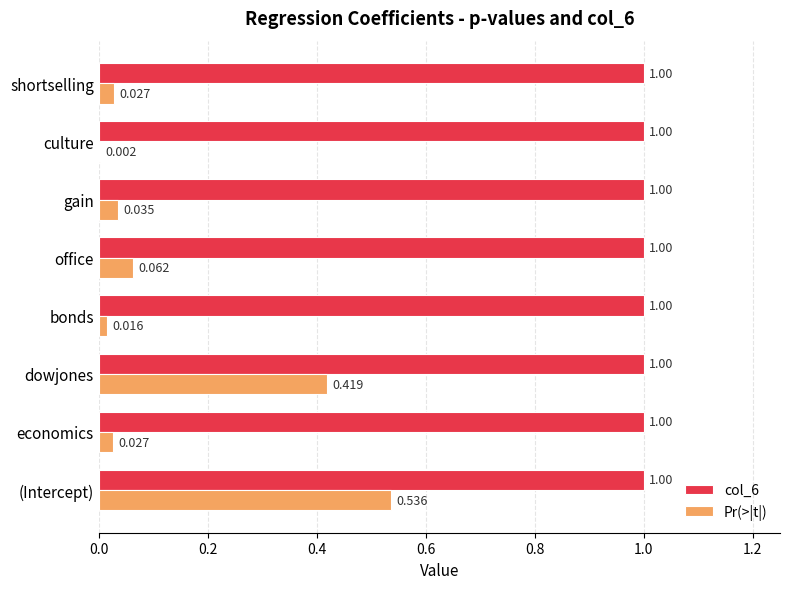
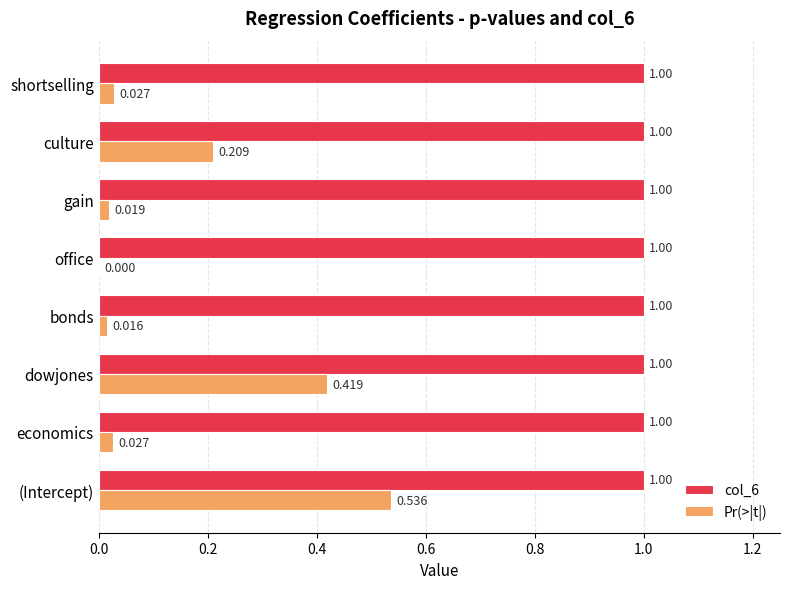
  {
    "col_6": {
      "shortselling": 1.00,
      "culture": 1.00,
      "gain": 1.00,
      "office": 1.00,
      "bonds": 1.00,
      "dowjones": 1.00,
      "economics": 1.00,
      "(Intercept)": 1.00
    },
    "Pr(>|t|)": {
      "shortselling": 0.027,
-     "culture": 0.002,
-     "gain": 0.035,
-     "office": 0.062,
+     "culture": 0.209,
+     "gain": 0.019,
+     "office": 0.000,
      "bonds": 0.016,
      "dowjones": 0.419,
      "economics": 0.027,
      "(Intercept)": 0.536
    }
  }
